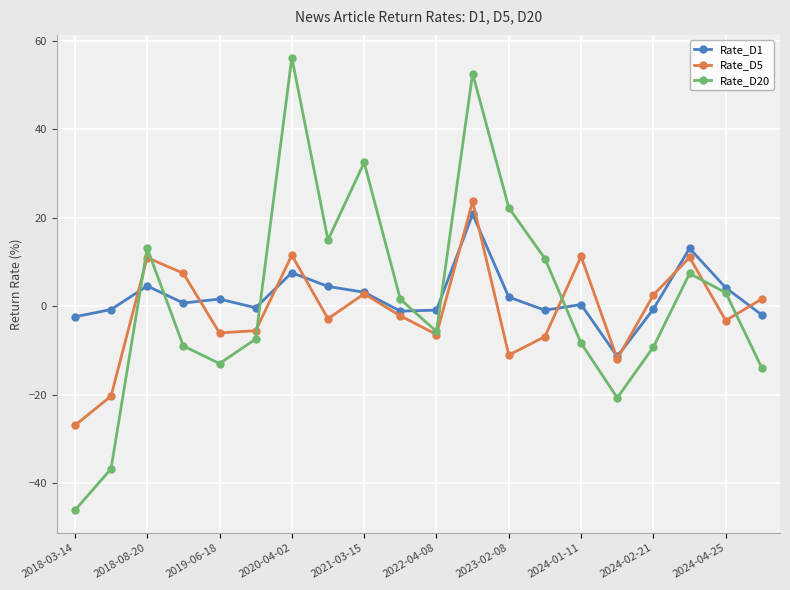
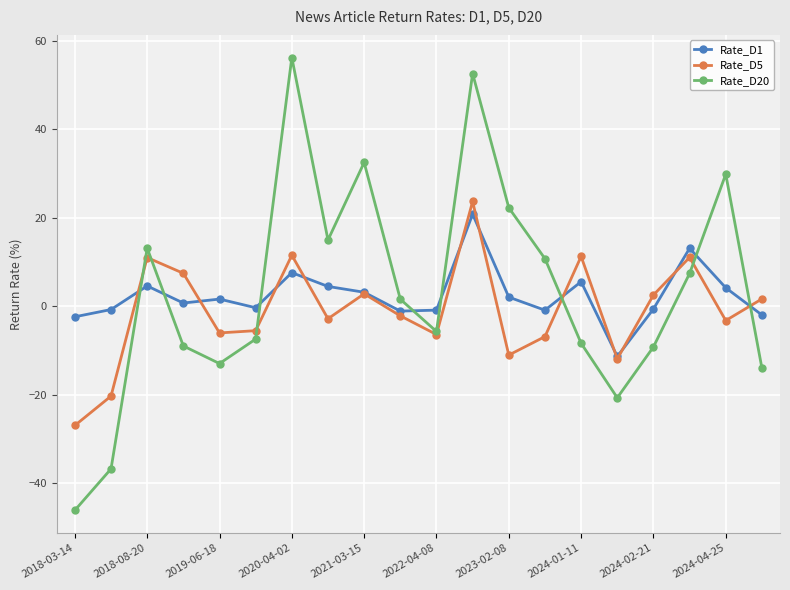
  {
    "Rate_D1": {
      "2018-03-14": -2,
      "2018-08-20": 5,
      "2019-06-18": 2,
      "2020-04-02": 8,
      "2022-04-08": -1,
      "2023-02-08": 2,
-     "2024-01-11": 0,
+     "2024-01-11": 6,
      "2024-02-21": -1,
      "2024-04-25": 4
    },
    "Rate_D5": {
      "2018-03-14": -27,
      "2018-08-20": 11,
      "2019-06-18": -6,
      "2020-04-02": 12,
      "2022-04-08": -6,
      "2023-02-08": -11,
      "2024-01-11": 11,
      "2024-02-21": 3,
      "2024-04-25": -3
    },
    "Rate_D20": {
      "2018-03-14": -46,
      "2018-08-20": 13,
      "2019-06-18": -13,
      "2020-04-02": 56,
      "2021-03-15": 33,
      "2022-04-08": -6,
      "2023-02-08": 22,
      "2024-01-11": -8,
      "2024-02-21": -9,
-     "2024-04-25": 3
+     "2024-04-25": 30
    }
  }
